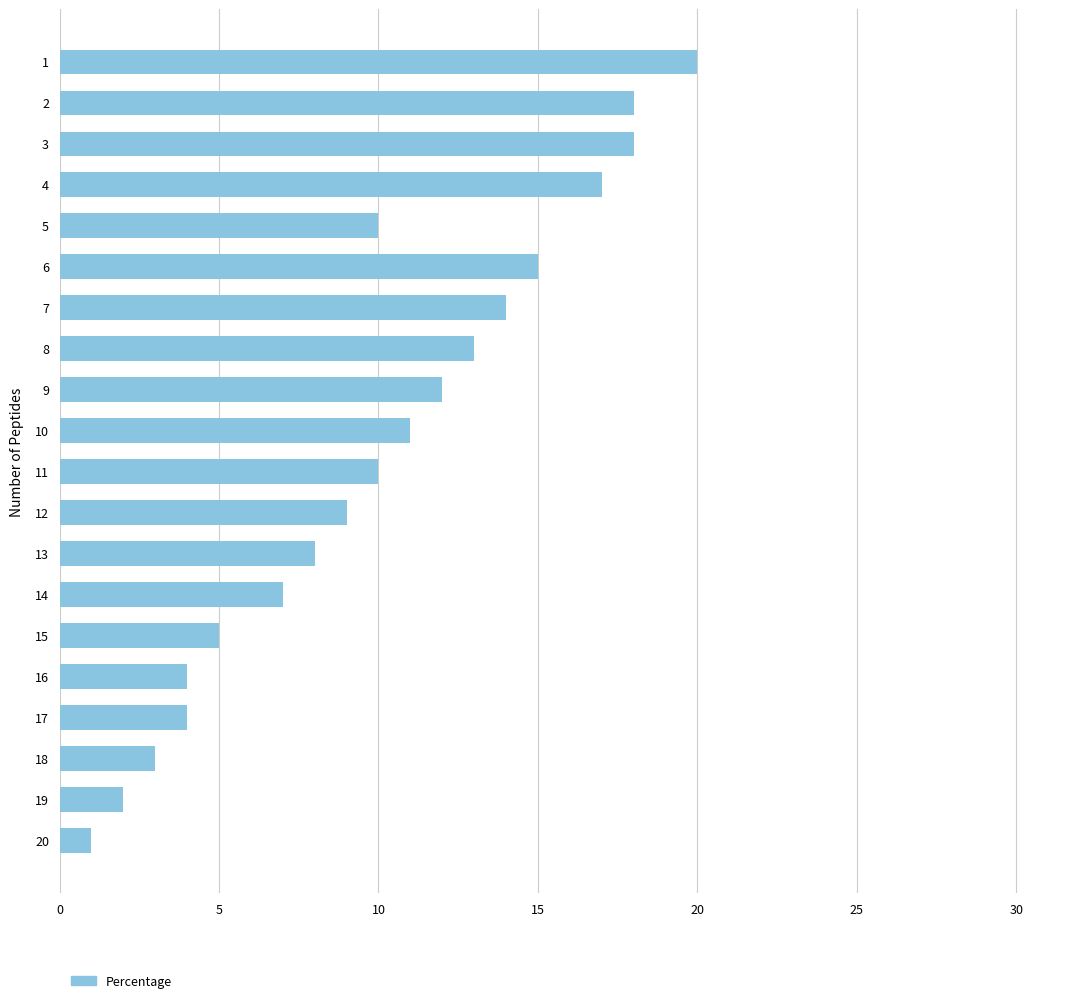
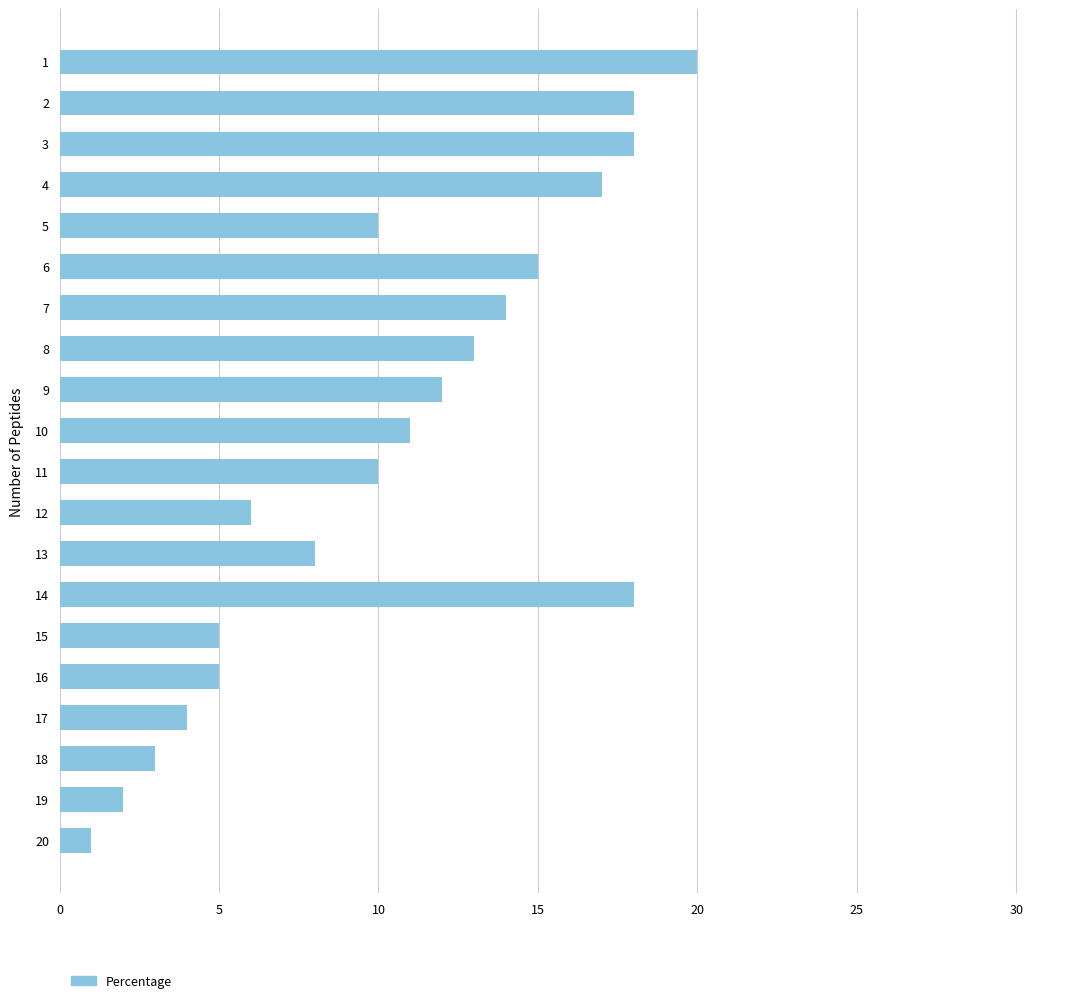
  {
    "1": 20,
    "2": 18,
    "3": 18,
    "4": 17,
    "5": 10,
    "6": 15,
    "7": 14,
    "8": 13,
    "9": 12,
    "10": 11,
    "11": 10,
-   "12": 9,
+   "12": 6,
    "13": 8,
-   "14": 7,
+   "14": 18,
    "15": 5,
-   "16": 4,
+   "16": 5,
    "17": 4,
    "18": 3,
    "19": 2,
    "20": 1
  }
